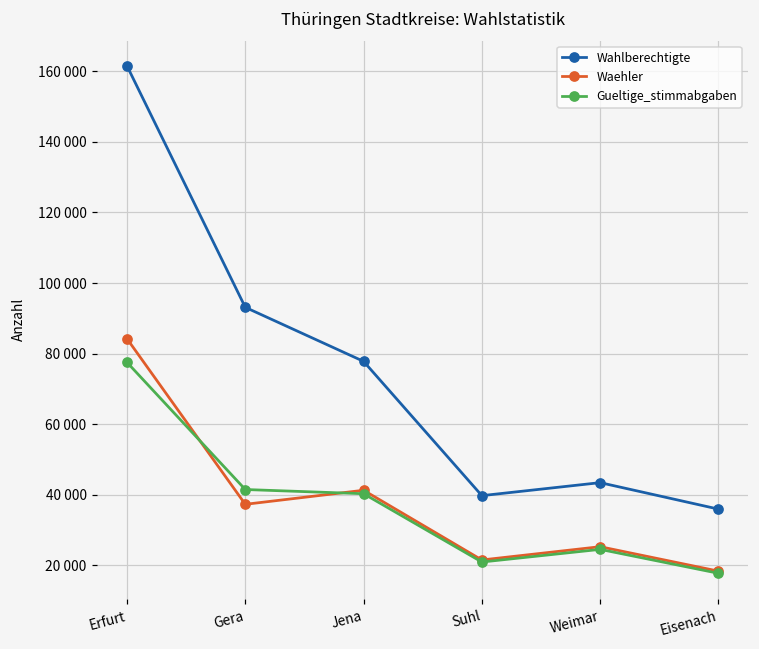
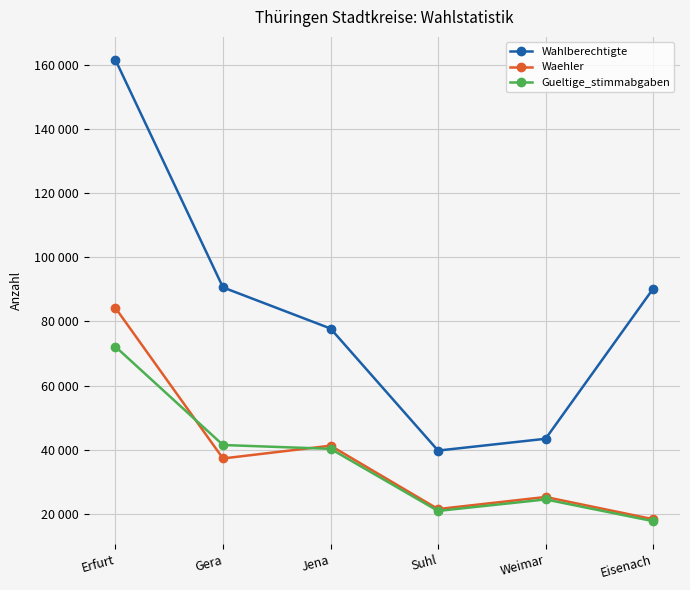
  {
    "Wahlberechtigte": {
      "Erfurt": 162000,
-     "Gera": 93000,
+     "Gera": 91000,
      "Jena": 78000,
      "Suhl": 40000,
      "Weimar": 43000,
-     "Eisenach": 36000
+     "Eisenach": 90000
    },
    "Waehler": {
      "Erfurt": 84000,
      "Gera": 37000,
      "Jena": 41000
    },
    "Gueltige_stimmabgaben": {
-     "Erfurt": 78000,
+     "Erfurt": 72000,
      "Gera": 41000,
      "Jena": 40000
    }
  }
